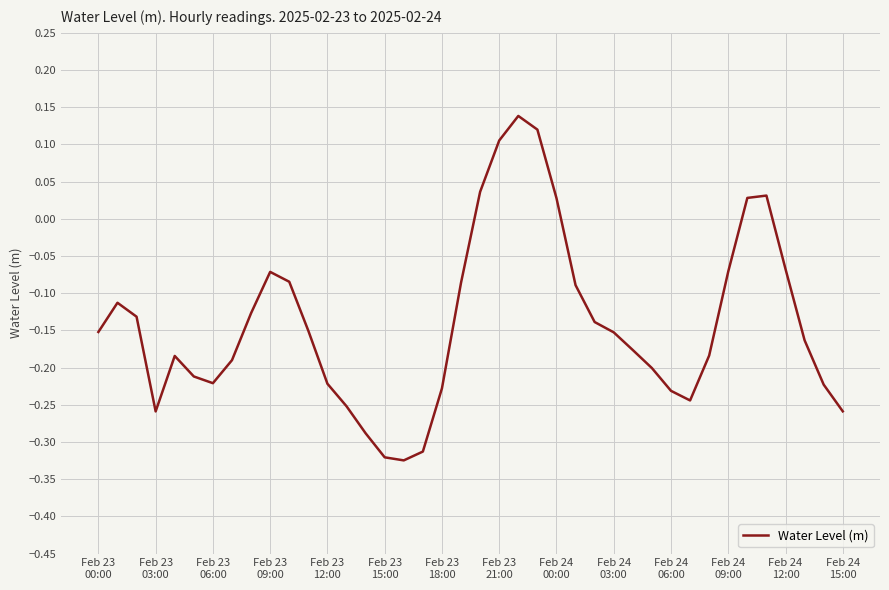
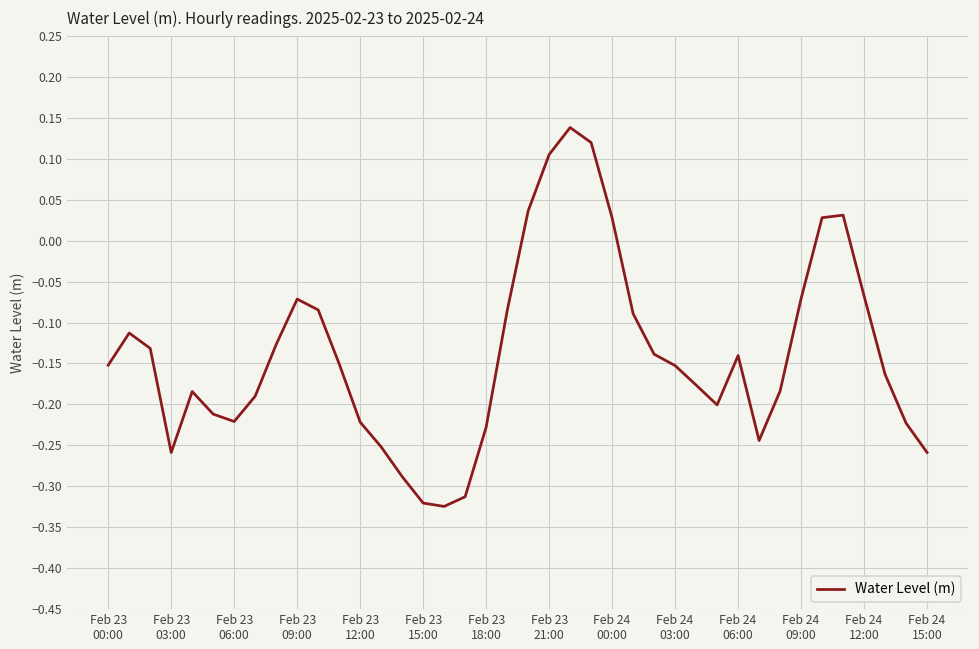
  {
    "Feb 23 00:00": -0.15,
    "Feb 23 03:00": -0.26,
    "Feb 23 06:00": -0.22,
    "Feb 23 09:00": -0.07,
    "Feb 23 12:00": -0.22,
    "Feb 23 15:00": -0.32,
    "Feb 23 18:00": -0.23,
    "Feb 23 21:00": 0.11,
    "Feb 24 00:00": 0.03,
    "Feb 24 03:00": -0.15,
-   "Feb 24 06:00": -0.23,
+   "Feb 24 06:00": -0.14,
    "Feb 24 09:00": -0.07,
    "Feb 24 12:00": -0.07,
    "Feb 24 15:00": -0.26
  }
